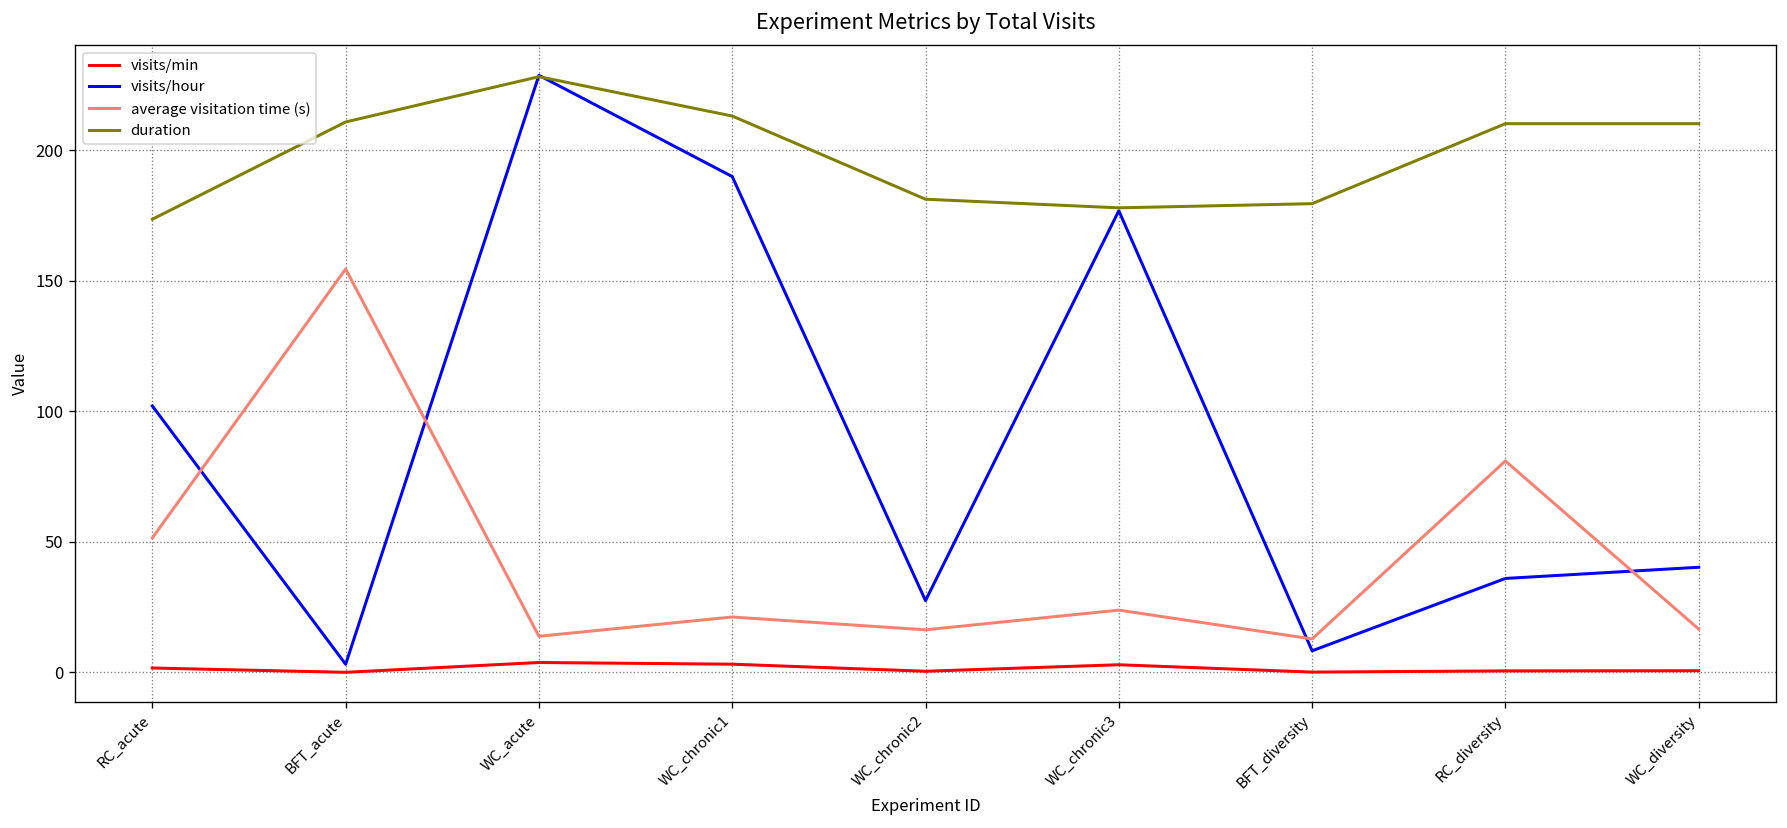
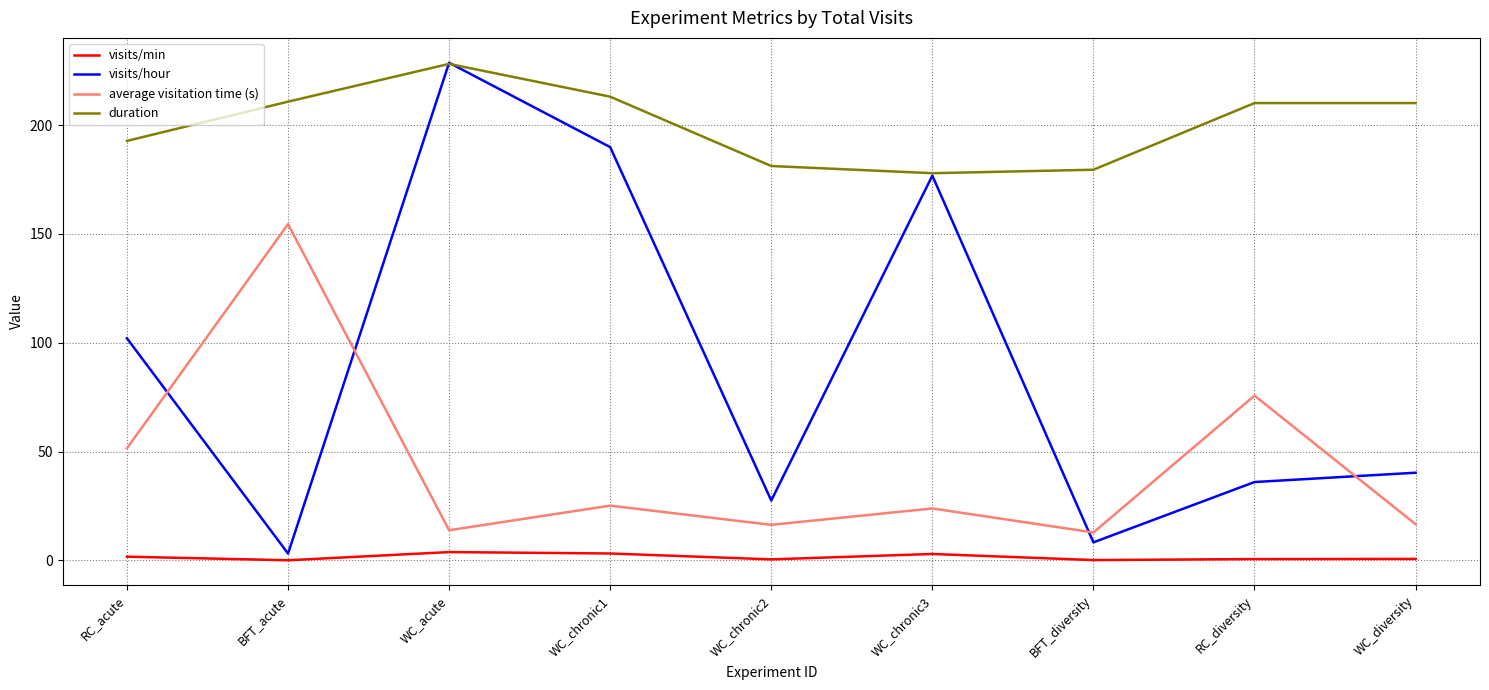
  {
    "visits/min": {
      "RC_acute": 2,
      "BFT_acute": 0,
      "WC_acute": 4,
      "WC_chronic1": 3,
      "WC_chronic2": 0,
      "WC_chronic3": 3,
      "BFT_diversity": 0,
      "RC_diversity": 1,
      "WC_diversity": 1
    },
    "visits/hour": {
      "RC_acute": 102,
      "BFT_acute": 3,
      "WC_chronic1": 190,
      "WC_chronic2": 27,
      "BFT_diversity": 8,
      "RC_diversity": 36,
      "WC_diversity": 40
    },
    "average visitation time (s)": {
      "RC_acute": 51,
      "BFT_acute": 154,
      "WC_acute": 14,
-     "WC_chronic1": 21,
+     "WC_chronic1": 25,
      "WC_chronic2": 16,
      "WC_chronic3": 24,
      "BFT_diversity": 13,
-     "RC_diversity": 81,
+     "RC_diversity": 76,
      "WC_diversity": 17
    },
    "duration": {
-     "RC_acute": 174,
+     "RC_acute": 193,
      "BFT_acute": 211,
      "WC_chronic1": 213,
      "WC_chronic2": 181,
      "BFT_diversity": 179,
      "RC_diversity": 210,
      "WC_diversity": 210
    }
  }
